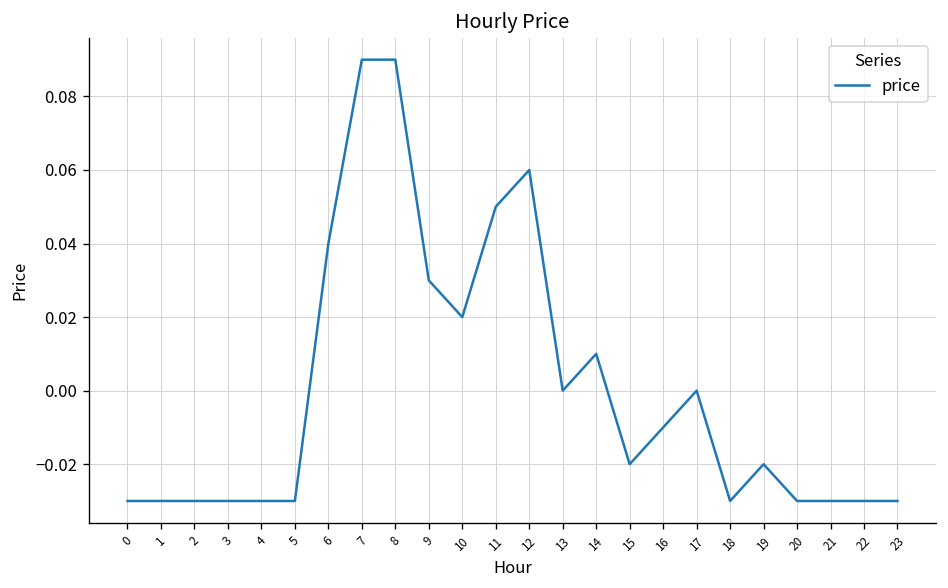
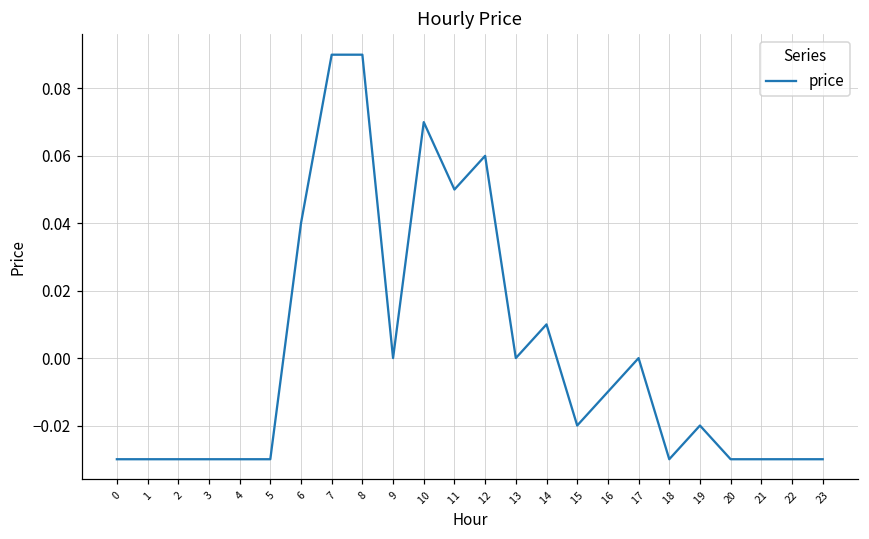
  {
    "0": -0.03,
    "1": -0.03,
    "2": -0.03,
    "3": -0.03,
    "4": -0.03,
    "5": -0.03,
    "6": 0.04,
    "7": 0.09,
    "8": 0.09,
-   "9": 0.03,
-   "10": 0.02,
+   "9": 0.00,
+   "10": 0.07,
    "11": 0.05,
    "12": 0.06,
    "13": 0.00,
    "14": 0.01,
    "15": -0.02,
    "16": -0.01,
    "17": 0.00,
    "18": -0.03,
    "19": -0.02,
    "20": -0.03,
    "21": -0.03,
    "22": -0.03,
    "23": -0.03
  }
